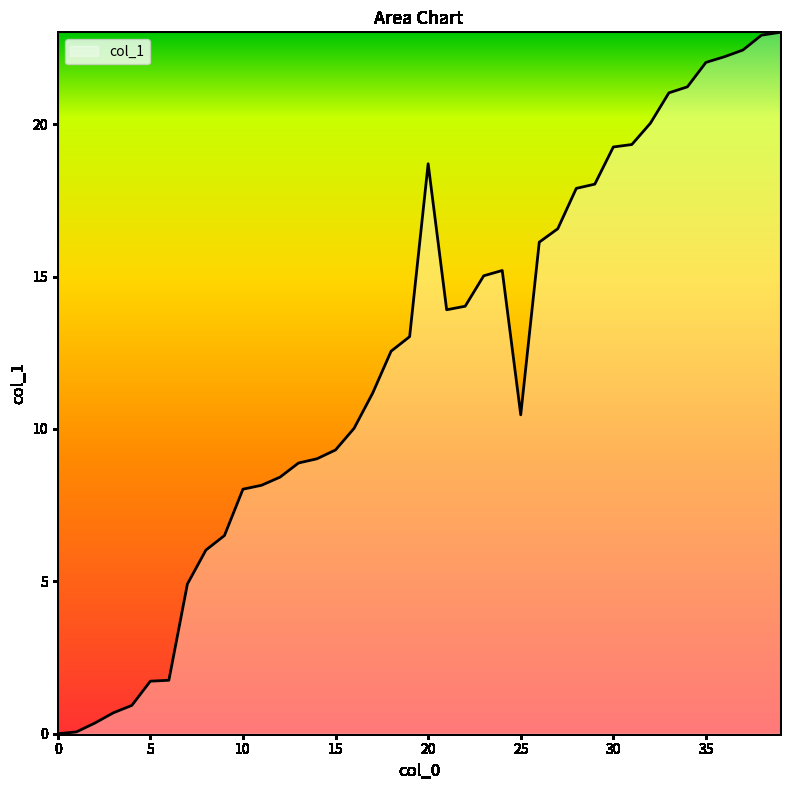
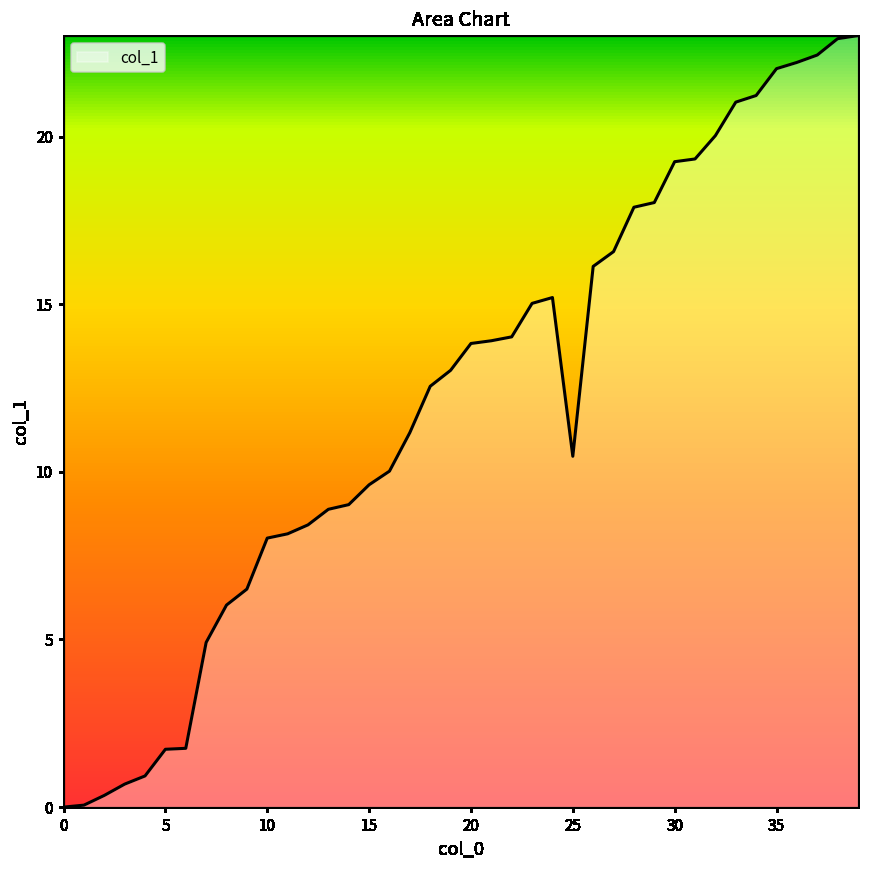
  {
    "0": 0.0,
    "5": 1.7,
    "10": 8.0,
-   "15": 9.3,
-   "20": 18.7,
+   "15": 9.6,
+   "20": 13.8,
    "25": 10.5,
    "30": 19.2,
    "35": 22.0
  }
